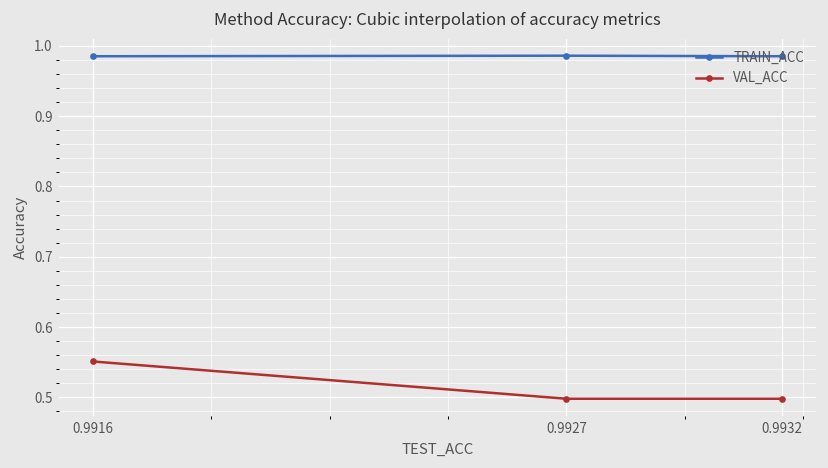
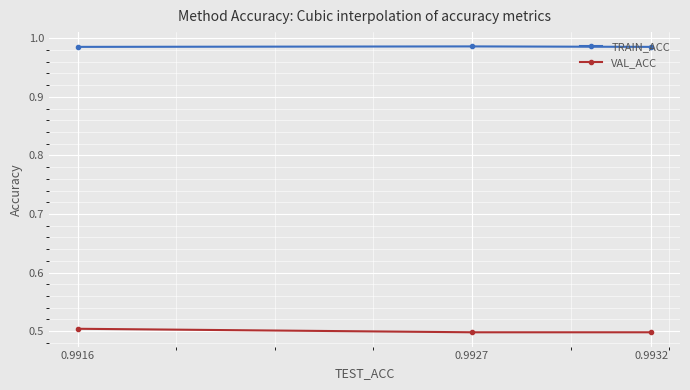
  {
    "TRAIN_ACC": {
      "0.9916": 0.99,
      "0.9927": 0.99,
      "0.9932": 0.99
    },
    "VAL_ACC": {
-     "0.9916": 0.55,
+     "0.9916": 0.50,
      "0.9927": 0.50,
      "0.9932": 0.50
    }
  }
